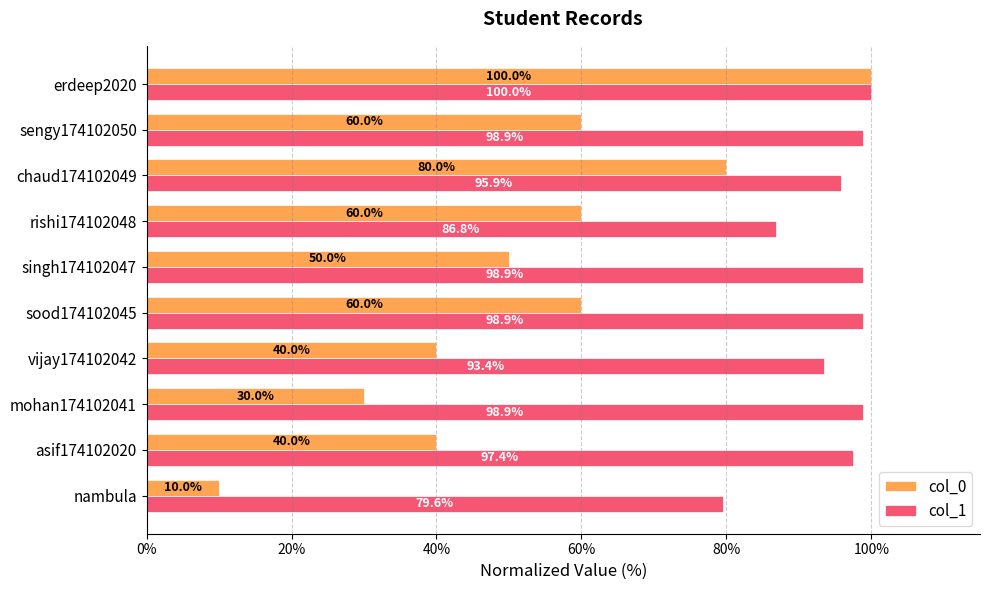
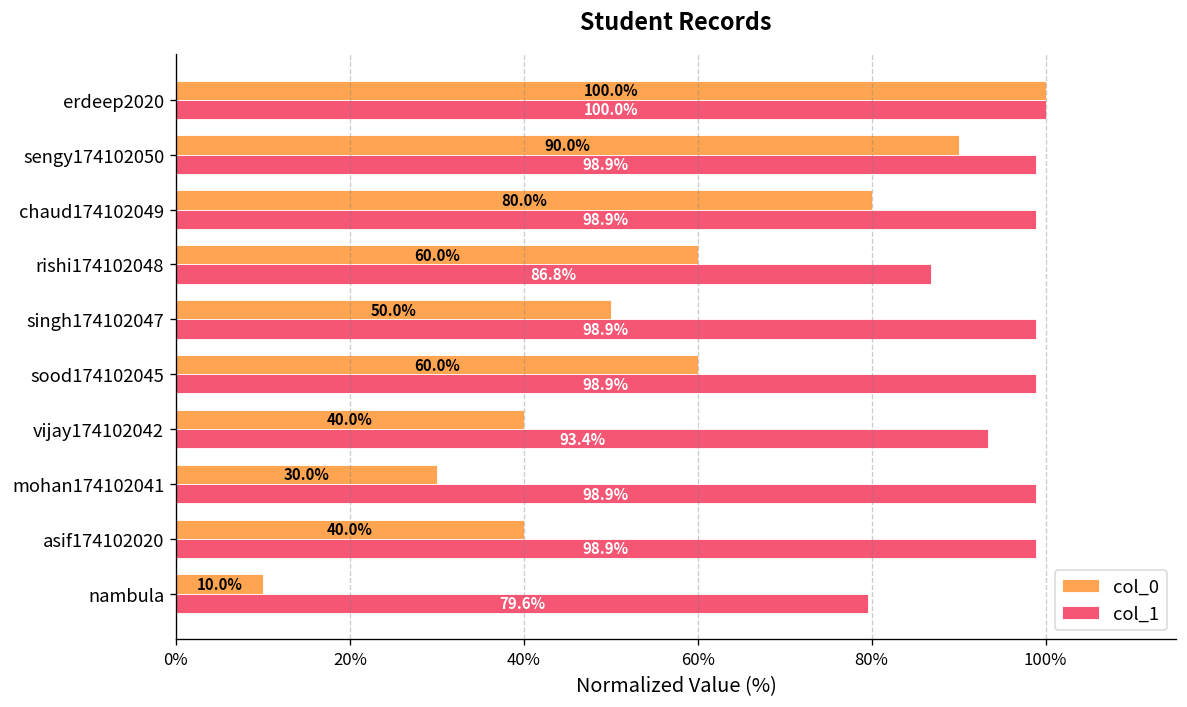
  {
    "col_0": {
      "erdeep2020": "100.0%",
-     "sengy174102050": "60.0%",
+     "sengy174102050": "90.0%",
      "chaud174102049": "80.0%",
      "rishi174102048": "60.0%",
      "singh174102047": "50.0%",
      "sood174102045": "60.0%",
      "vijay174102042": "40.0%",
      "mohan174102041": "30.0%",
      "asif174102020": "40.0%",
      "nambula": "10.0%"
    },
    "col_1": {
      "erdeep2020": "100.0%",
      "sengy174102050": "98.9%",
-     "chaud174102049": "95.9%",
+     "chaud174102049": "98.9%",
      "rishi174102048": "86.8%",
      "singh174102047": "98.9%",
      "sood174102045": "98.9%",
      "vijay174102042": "93.4%",
      "mohan174102041": "98.9%",
-     "asif174102020": "97.4%",
+     "asif174102020": "98.9%",
      "nambula": "79.6%"
    }
  }
